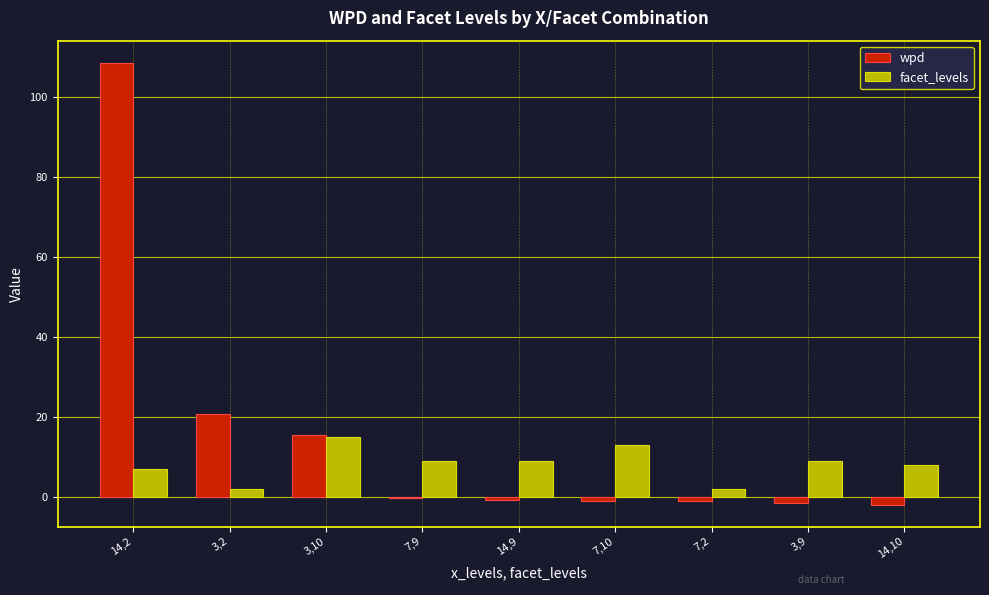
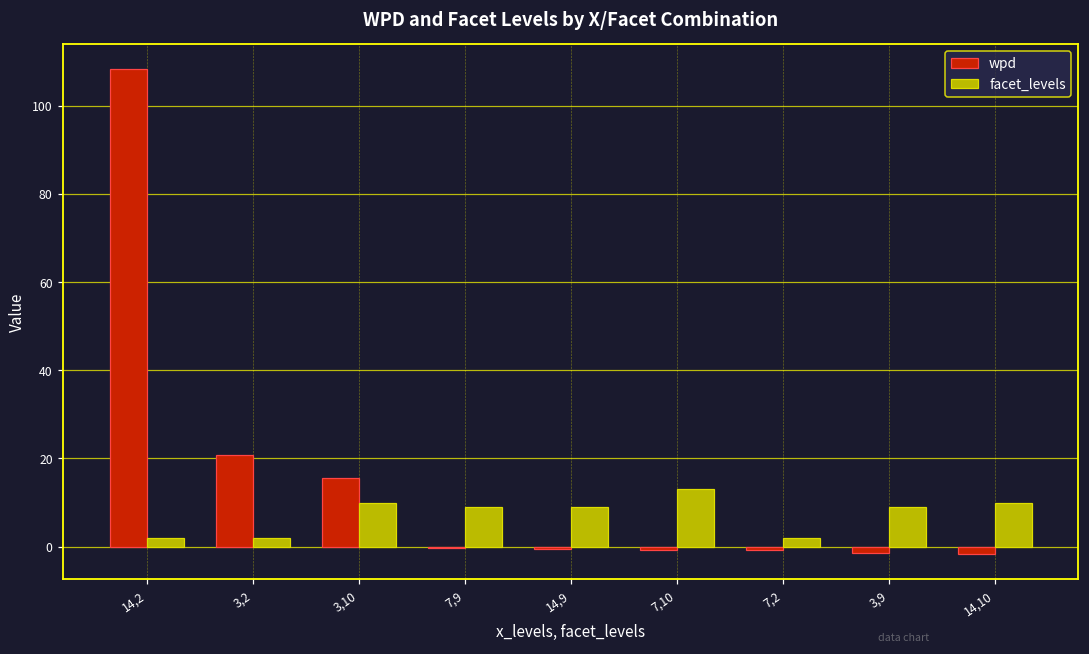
  {
    "wpd": {
      "14,2": 108,
      "3,2": 21,
      "3,10": 16,
      "7,10": -1,
      "7,2": -1,
      "3,9": -1,
      "14,10": -2
    },
    "facet_levels": {
-     "14,2": 7,
+     "14,2": 2,
      "3,2": 2,
-     "3,10": 15,
+     "3,10": 10,
      "7,9": 9,
      "14,9": 9,
      "7,10": 13,
      "7,2": 2,
      "3,9": 9,
-     "14,10": 8
+     "14,10": 10
    }
  }
